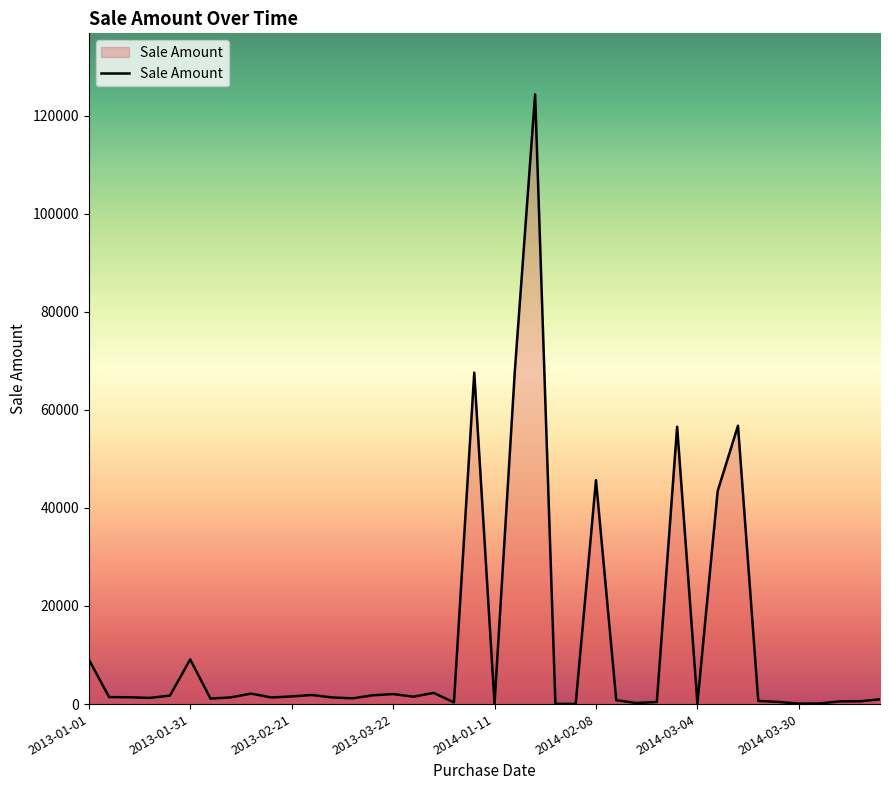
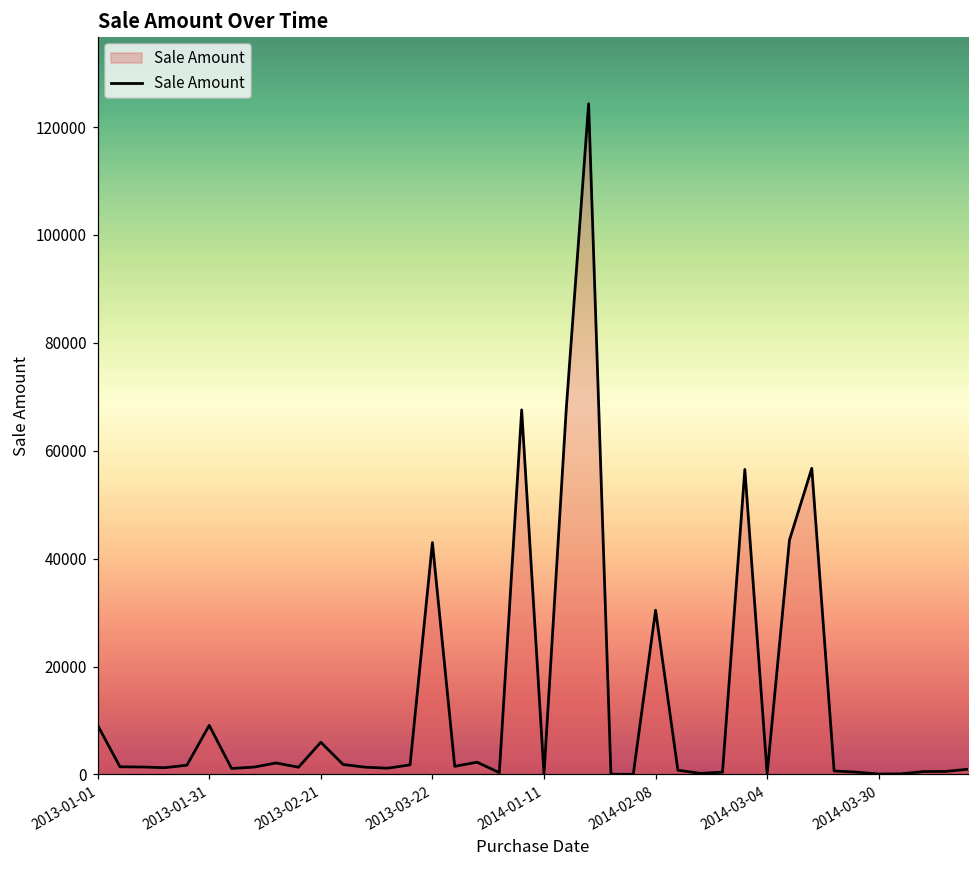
  {
    "2013-01-01": 9000,
    "2013-01-31": 9000,
-   "2013-02-21": 2000,
-   "2013-03-22": 2000,
+   "2013-02-21": 6000,
+   "2013-03-22": 43000,
    "2014-01-11": 0,
-   "2014-02-08": 46000,
+   "2014-02-08": 30000,
    "2014-03-04": 0,
    "2014-03-30": 0
  }
